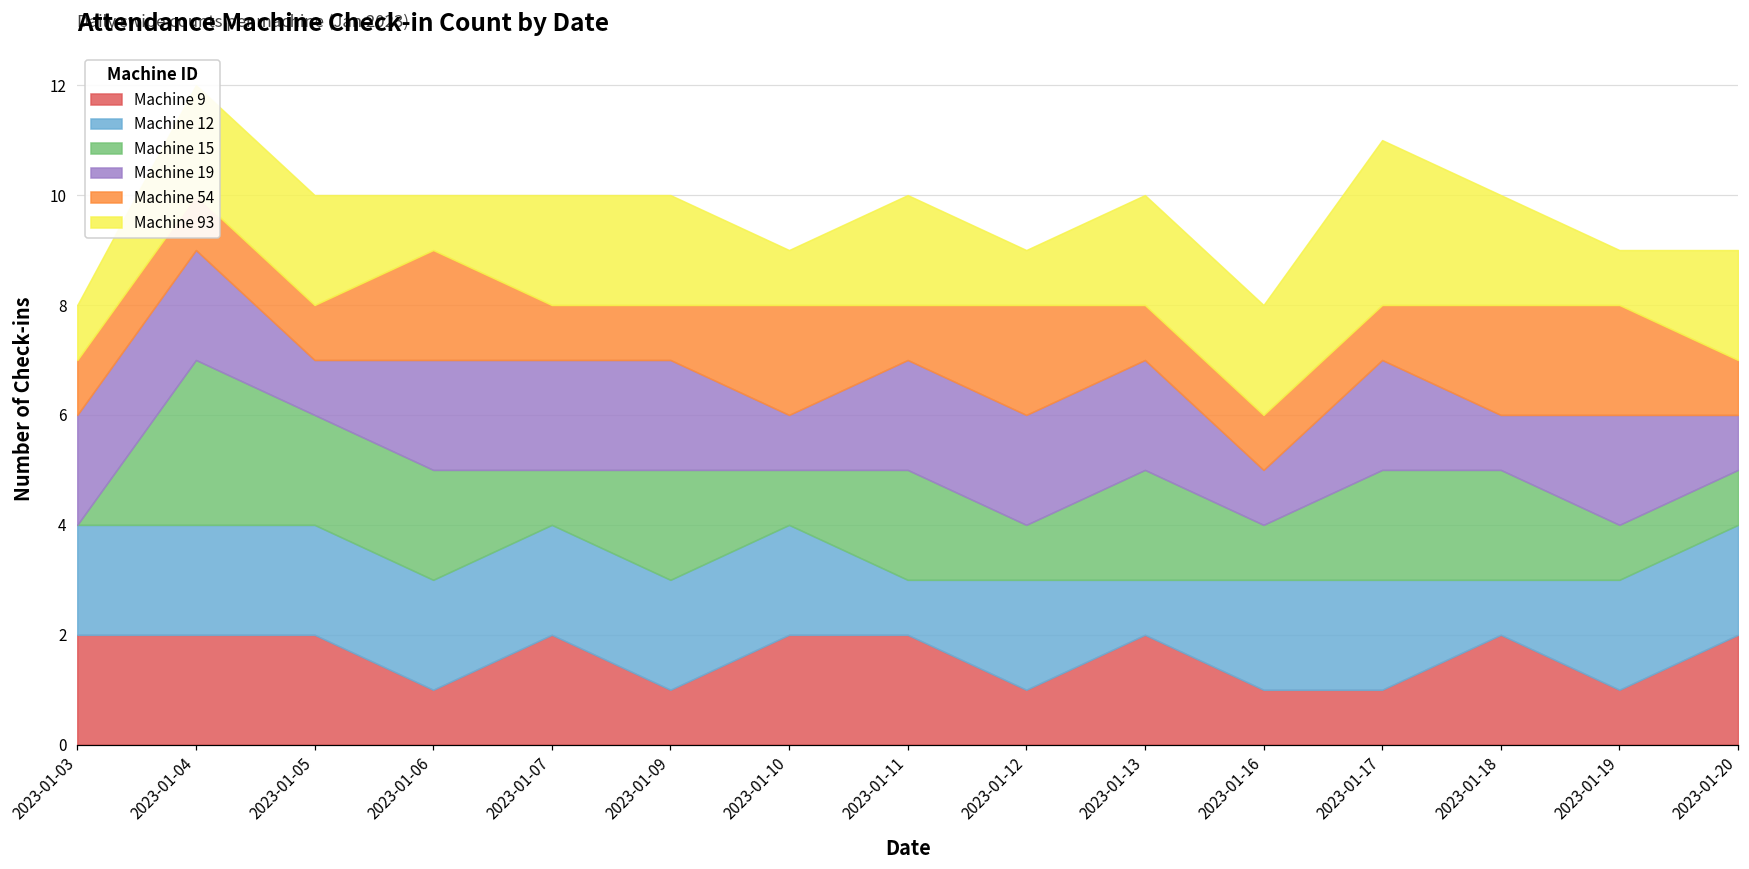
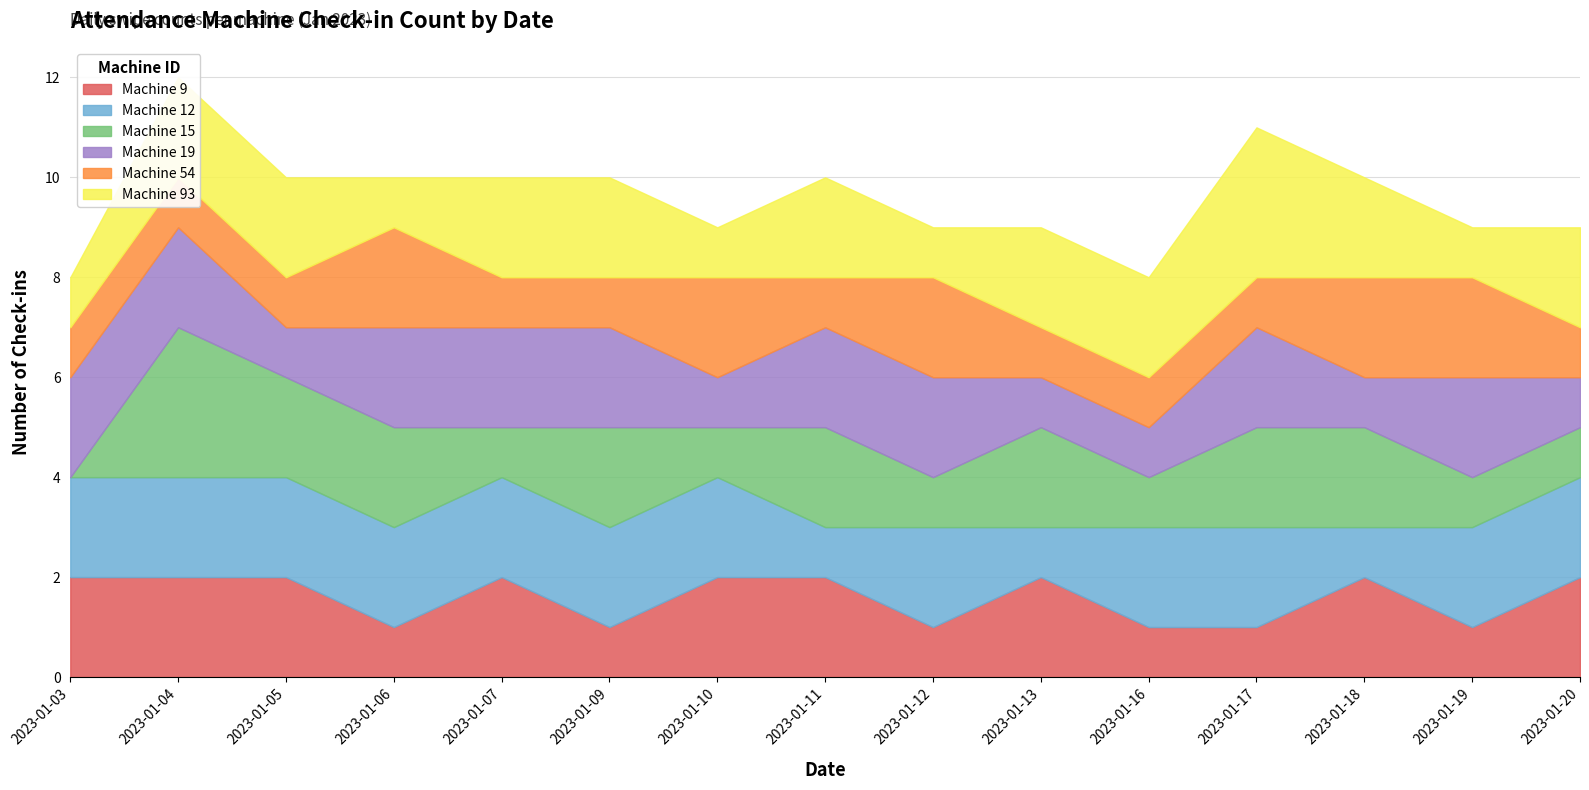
  {
    "Machine 9": {
      "2023-01-03": 2,
      "2023-01-04": 2,
      "2023-01-05": 2,
      "2023-01-06": 1,
      "2023-01-07": 2,
      "2023-01-09": 1,
      "2023-01-10": 2,
      "2023-01-11": 2,
      "2023-01-12": 1,
      "2023-01-13": 2,
      "2023-01-16": 1,
      "2023-01-17": 1,
      "2023-01-18": 2,
      "2023-01-19": 1,
      "2023-01-20": 2
    },
    "Machine 12": {
      "2023-01-04": 2,
      "2023-01-05": 2,
      "2023-01-06": 2,
      "2023-01-07": 2,
      "2023-01-09": 2,
      "2023-01-10": 2,
      "2023-01-11": 1,
      "2023-01-12": 2,
      "2023-01-13": 1,
      "2023-01-16": 2,
      "2023-01-17": 2,
      "2023-01-18": 1,
      "2023-01-19": 2,
      "2023-01-20": 2
    },
    "Machine 15": {
      "2023-01-04": 3,
      "2023-01-05": 2,
      "2023-01-06": 2,
      "2023-01-07": 1,
      "2023-01-09": 2,
      "2023-01-10": 1,
      "2023-01-11": 2,
      "2023-01-12": 1,
      "2023-01-13": 2,
      "2023-01-16": 1,
      "2023-01-17": 2,
      "2023-01-18": 2,
      "2023-01-19": 1,
      "2023-01-20": 1
    },
    "Machine 19": {
      "2023-01-03": 2,
      "2023-01-04": 2,
      "2023-01-05": 1,
      "2023-01-06": 2,
      "2023-01-07": 2,
      "2023-01-09": 2,
      "2023-01-10": 1,
      "2023-01-11": 2,
      "2023-01-12": 2,
-     "2023-01-13": 2,
+     "2023-01-13": 1,
      "2023-01-16": 1,
      "2023-01-17": 2,
      "2023-01-18": 1,
      "2023-01-19": 2,
      "2023-01-20": 1
    },
    "Machine 54": {
      "2023-01-03": 1,
      "2023-01-05": 1,
      "2023-01-06": 2,
      "2023-01-07": 1,
      "2023-01-09": 1,
      "2023-01-10": 2,
      "2023-01-11": 1,
      "2023-01-12": 2,
      "2023-01-13": 1,
      "2023-01-16": 1,
      "2023-01-17": 1,
      "2023-01-18": 2,
      "2023-01-19": 2,
      "2023-01-20": 1
    },
    "Machine 93": {
      "2023-01-03": 1,
      "2023-01-05": 2,
      "2023-01-06": 1,
      "2023-01-07": 2,
      "2023-01-09": 2,
      "2023-01-10": 1,
      "2023-01-11": 2,
      "2023-01-12": 1,
      "2023-01-13": 2,
      "2023-01-16": 2,
      "2023-01-17": 3,
      "2023-01-18": 2,
      "2023-01-19": 1,
      "2023-01-20": 2
    }
  }
